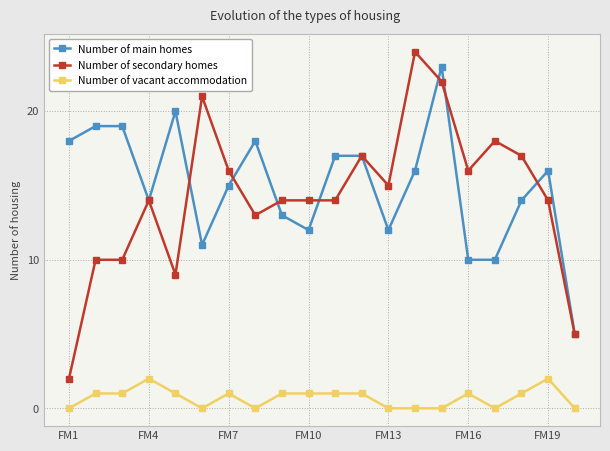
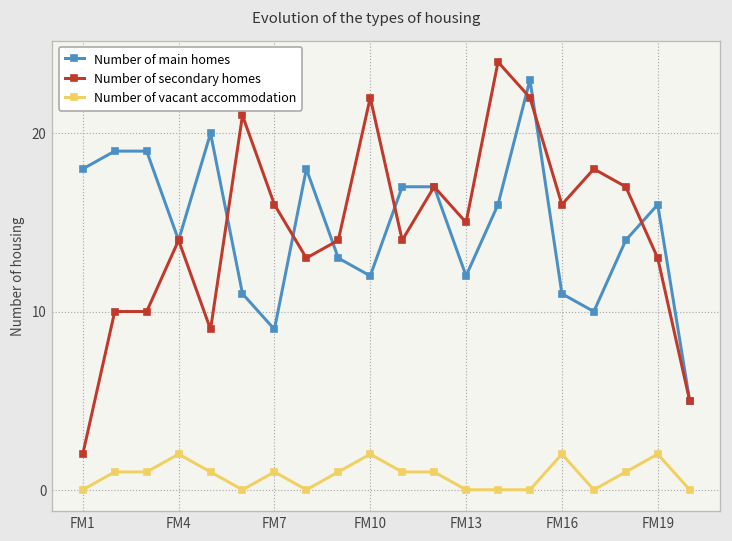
  {
    "Number of main homes": {
      "FM1": 18,
-     "FM7": 15,
+     "FM7": 9,
      "FM10": 12,
      "FM13": 12,
-     "FM16": 10,
+     "FM16": 11,
      "FM19": 16
    },
    "Number of secondary homes": {
      "FM1": 2,
      "FM7": 16,
-     "FM10": 14,
+     "FM10": 22,
      "FM13": 15,
      "FM16": 16,
-     "FM19": 14
+     "FM19": 13
    },
    "Number of vacant accommodation": {
      "FM1": 0,
      "FM4": 2,
      "FM7": 1,
-     "FM10": 1,
+     "FM10": 2,
      "FM13": 0,
-     "FM16": 1,
+     "FM16": 2,
      "FM19": 2
    }
  }
